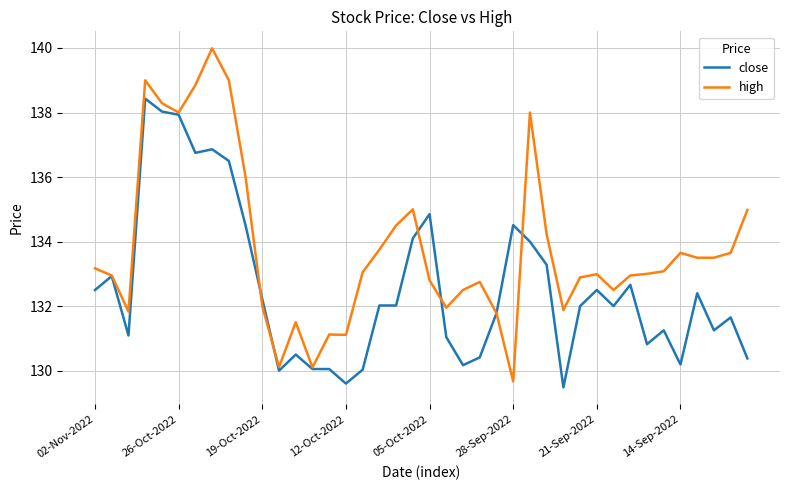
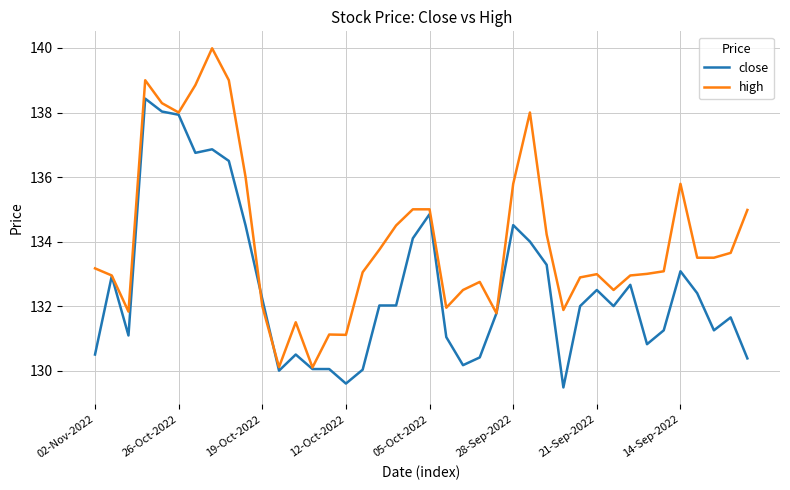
  {
    "close": {
-     "02-Nov-2022": 132.5,
+     "02-Nov-2022": 130.5,
      "19-Oct-2022": 132.2,
      "12-Oct-2022": 129.6,
      "05-Oct-2022": 134.9,
      "28-Sep-2022": 134.5,
      "21-Sep-2022": 132.5,
-     "14-Sep-2022": 130.2
+     "14-Sep-2022": 133.1
    },
    "high": {
      "02-Nov-2022": 133.2,
      "19-Oct-2022": 132.0,
      "12-Oct-2022": 131.1,
-     "05-Oct-2022": 132.8,
-     "28-Sep-2022": 129.7,
+     "05-Oct-2022": 135.0,
+     "28-Sep-2022": 135.8,
      "21-Sep-2022": 133.0,
-     "14-Sep-2022": 133.7
+     "14-Sep-2022": 135.8
    }
  }
